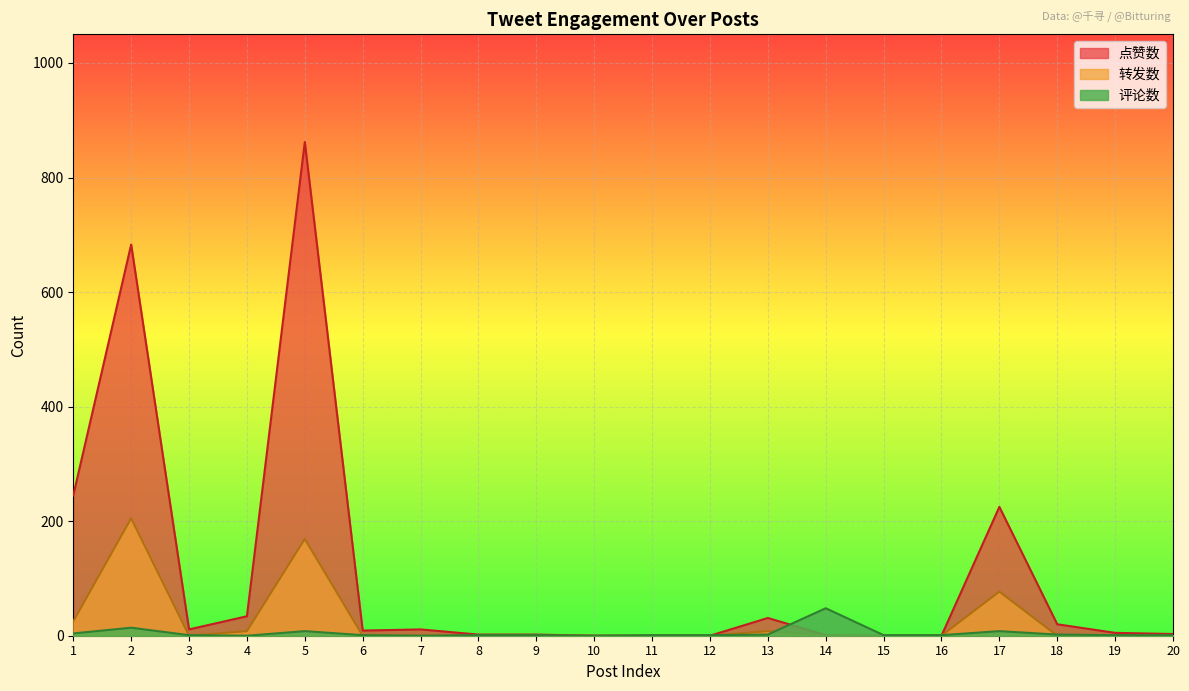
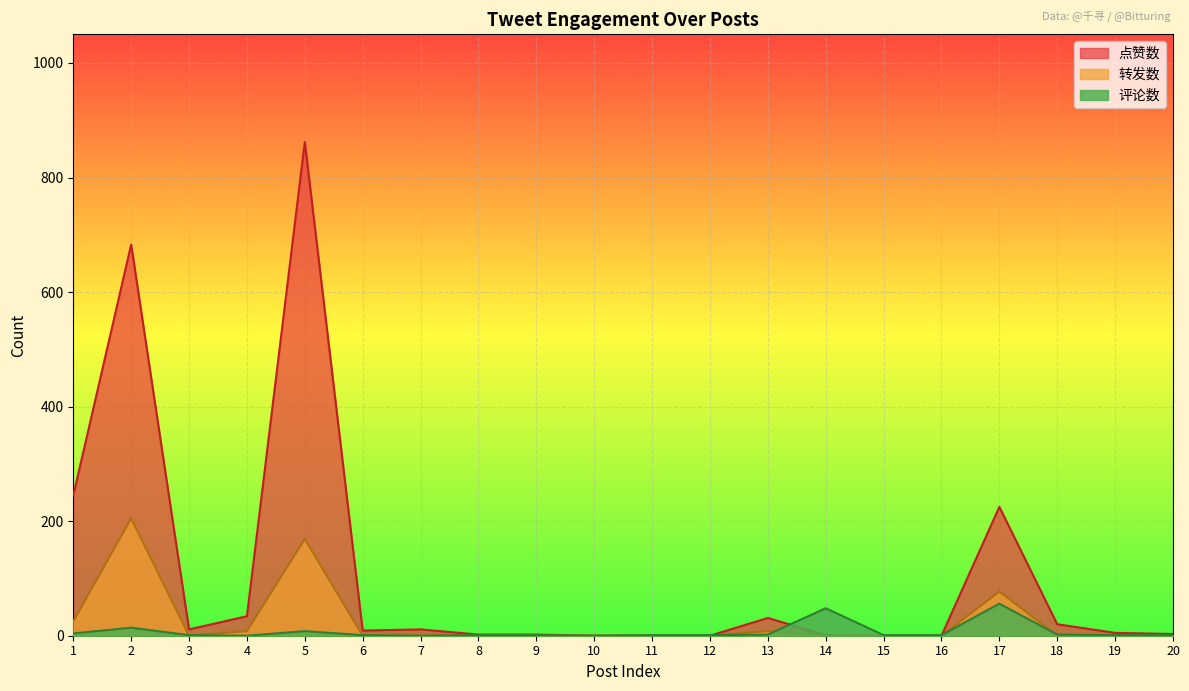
  {
    "点赞数": {
      "1": 250,
      "2": 680,
      "3": 10,
      "4": 30,
      "5": 860,
      "6": 10,
      "7": 10,
      "13": 30,
      "17": 230,
      "18": 20
    },
    "转发数": {
      "1": 30,
      "2": 210,
      "4": 10,
      "5": 170,
      "13": 10,
      "17": 80
    },
    "评论数": {
      "1": 0,
      "2": 10,
      "4": 0,
      "5": 10,
      "13": 0,
      "14": 50,
-     "17": 10
+     "17": 60
    }
  }
